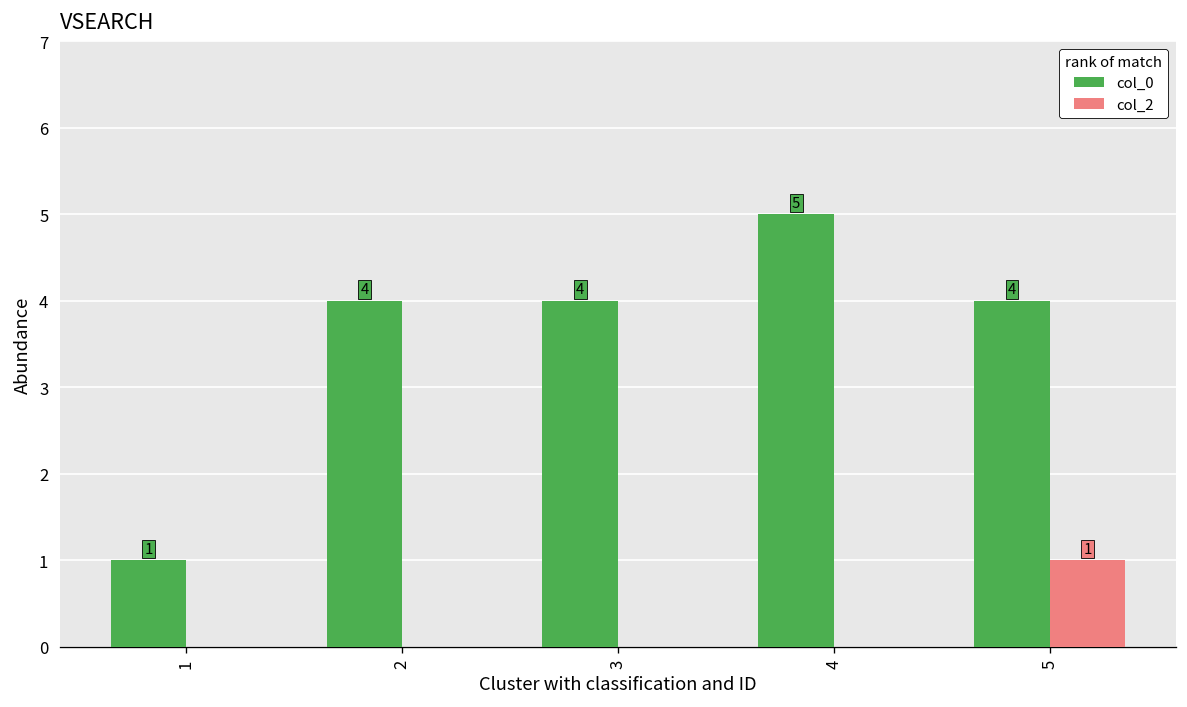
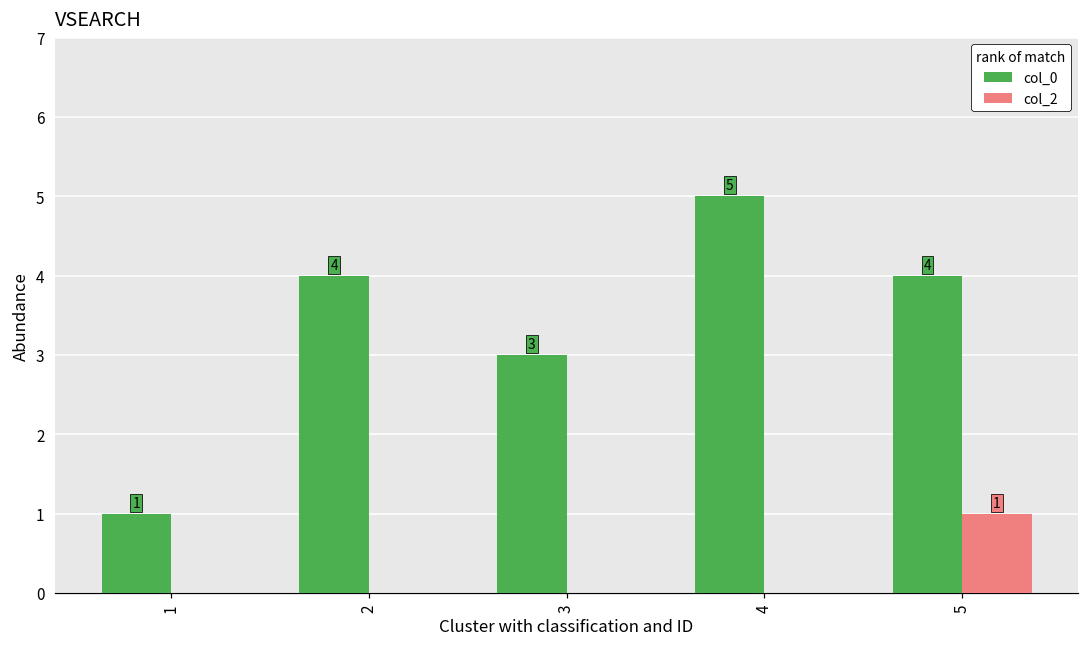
  {
    "col_0": {
-     "3": 4
+     "3": 3
    },
    "col_2": {
      "1": 0.0,
      "2": 0.0,
      "3": 0.0,
      "4": 0.0
    }
  }
